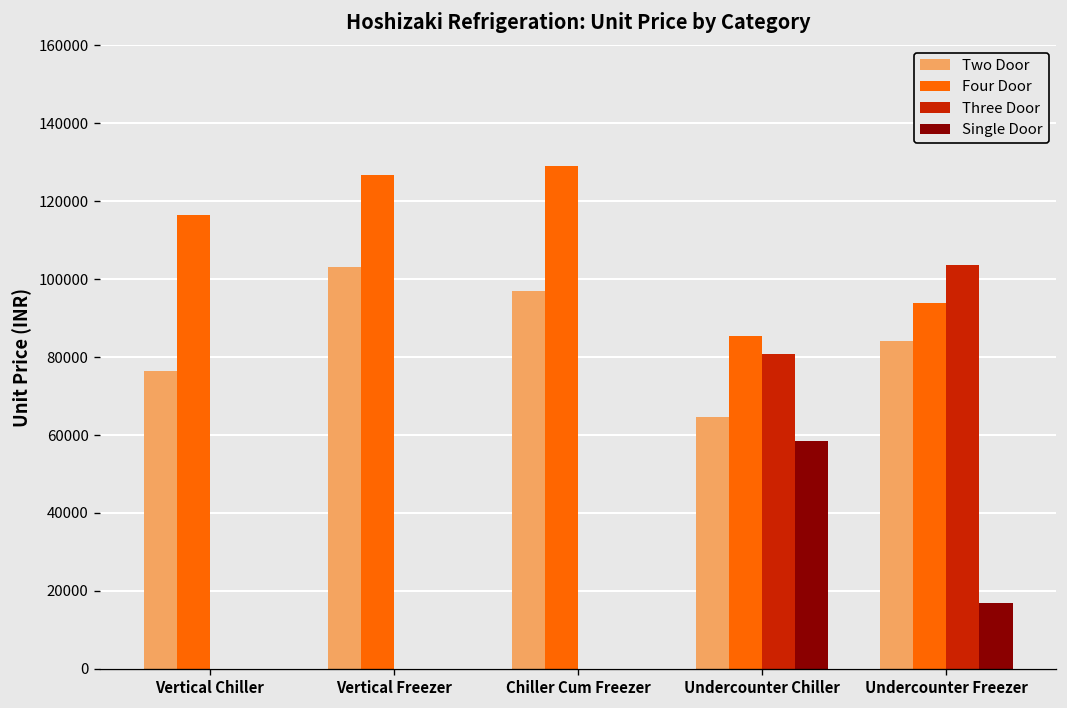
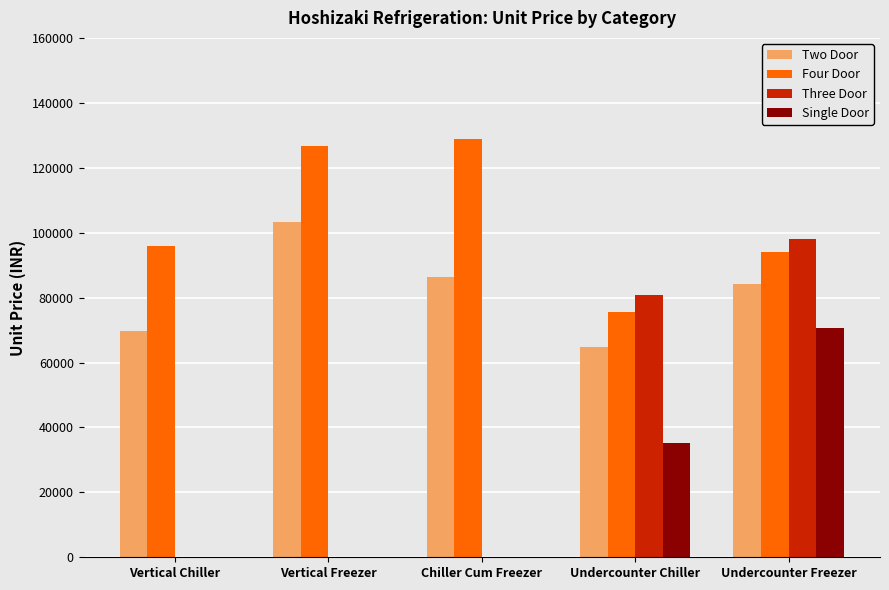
  {
    "Two Door": {
-     "Vertical Chiller": 77000,
+     "Vertical Chiller": 70000,
      "Vertical Freezer": 103000,
-     "Chiller Cum Freezer": 97000,
+     "Chiller Cum Freezer": 86000,
      "Undercounter Chiller": 65000,
      "Undercounter Freezer": 84000
    },
    "Four Door": {
-     "Vertical Chiller": 117000,
+     "Vertical Chiller": 96000,
      "Vertical Freezer": 127000,
      "Chiller Cum Freezer": 129000,
-     "Undercounter Chiller": 85000,
+     "Undercounter Chiller": 76000,
      "Undercounter Freezer": 94000
    },
    "Three Door": {
      "Vertical Chiller": 0,
      "Vertical Freezer": 0,
      "Chiller Cum Freezer": 0,
      "Undercounter Chiller": 81000,
-     "Undercounter Freezer": 104000
+     "Undercounter Freezer": 98000
    },
    "Single Door": {
      "Vertical Chiller": 0,
      "Vertical Freezer": 0,
      "Chiller Cum Freezer": 0,
-     "Undercounter Chiller": 59000,
-     "Undercounter Freezer": 17000
+     "Undercounter Chiller": 35000,
+     "Undercounter Freezer": 71000
    }
  }
